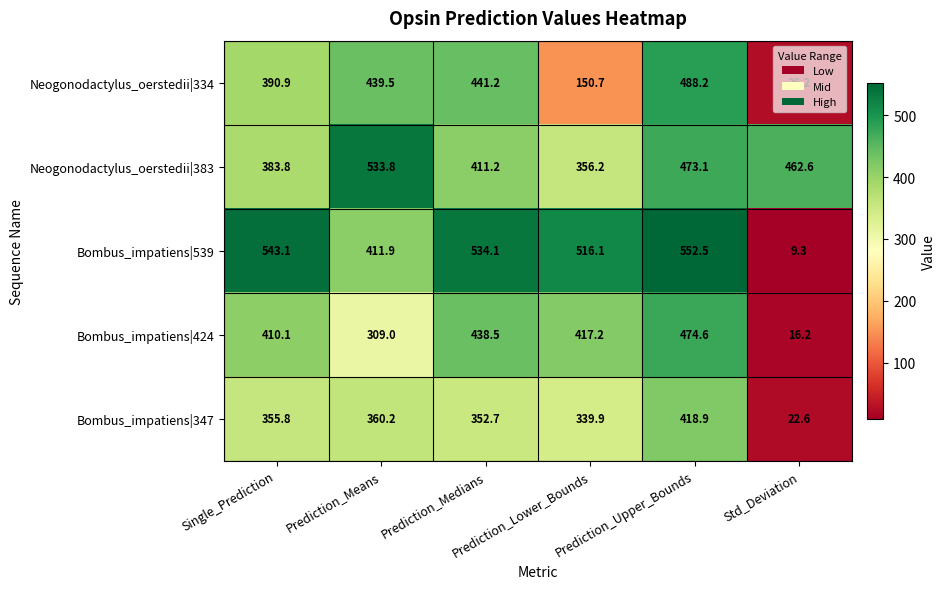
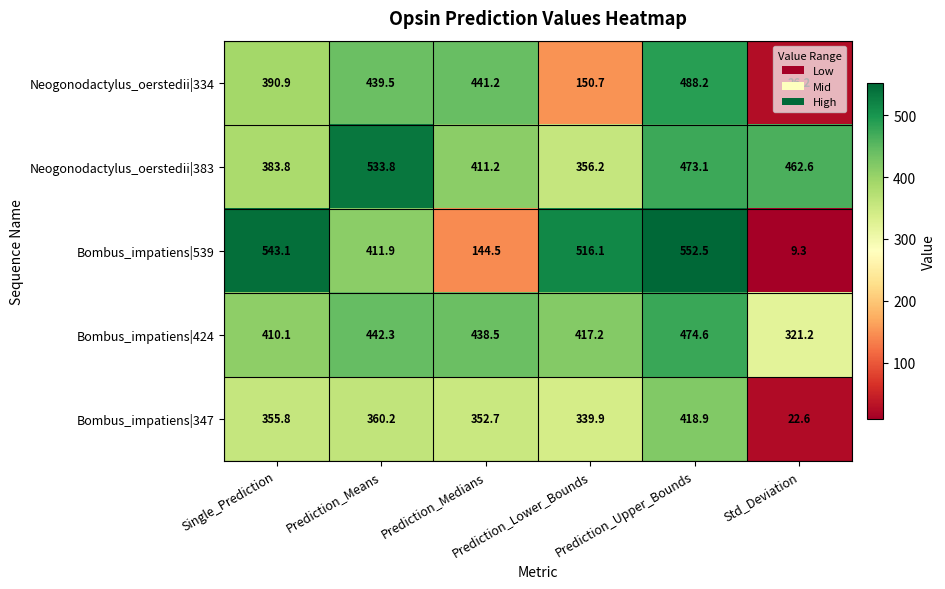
  {
    "Neogonodactylus_oerstedii|334": {
      "Single_Prediction": 390.9,
      "Prediction_Means": 439.5,
      "Prediction_Medians": 441.2,
      "Prediction_Lower_Bounds": 150.7,
      "Prediction_Upper_Bounds": 488.2
    },
    "Neogonodactylus_oerstedii|383": {
      "Single_Prediction": 383.8,
      "Prediction_Means": 533.8,
      "Prediction_Medians": 411.2,
      "Prediction_Lower_Bounds": 356.2,
      "Prediction_Upper_Bounds": 473.1,
      "Std_Deviation": 462.6
    },
    "Bombus_impatiens|539": {
      "Single_Prediction": 543.1,
      "Prediction_Means": 411.9,
-     "Prediction_Medians": 534.1,
+     "Prediction_Medians": 144.5,
      "Prediction_Lower_Bounds": 516.1,
      "Prediction_Upper_Bounds": 552.5,
      "Std_Deviation": 9.3
    },
    "Bombus_impatiens|424": {
      "Single_Prediction": 410.1,
-     "Prediction_Means": 309.0,
+     "Prediction_Means": 442.3,
      "Prediction_Medians": 438.5,
      "Prediction_Lower_Bounds": 417.2,
      "Prediction_Upper_Bounds": 474.6,
-     "Std_Deviation": 16.2
+     "Std_Deviation": 321.2
    },
    "Bombus_impatiens|347": {
      "Single_Prediction": 355.8,
      "Prediction_Means": 360.2,
      "Prediction_Medians": 352.7,
      "Prediction_Lower_Bounds": 339.9,
      "Prediction_Upper_Bounds": 418.9,
      "Std_Deviation": 22.6
    }
  }
